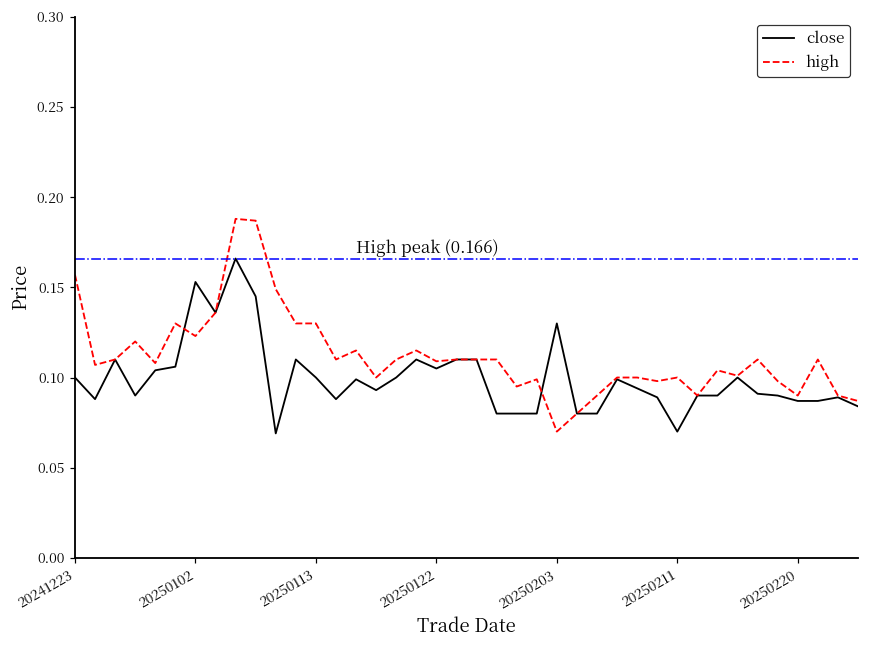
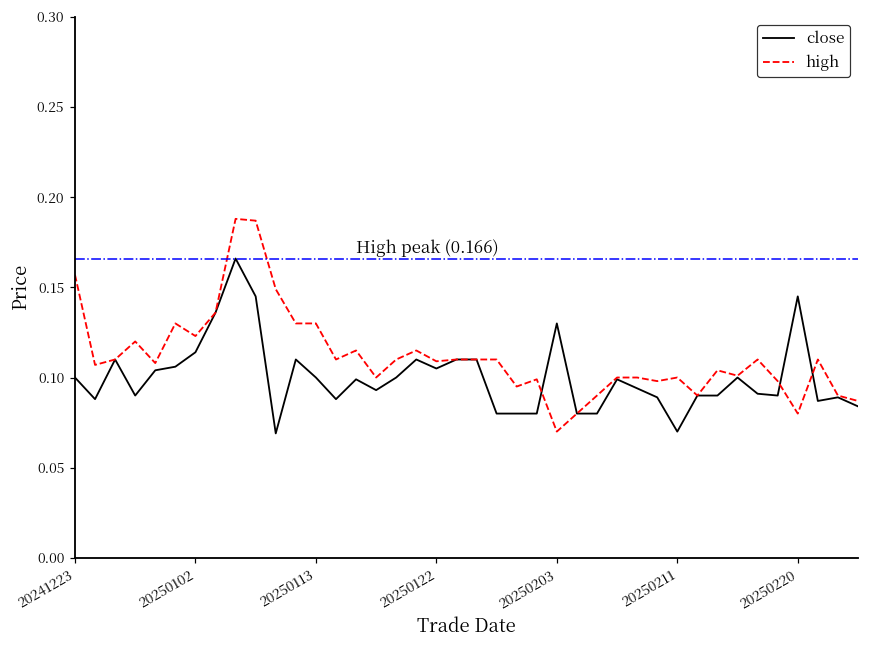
  {
    "close": {
      "20241223": 0.100,
-     "20250102": 0.153,
+     "20250102": 0.114,
      "20250113": 0.100,
      "20250122": 0.105,
      "20250203": 0.130,
      "20250211": 0.070,
-     "20250220": 0.087
+     "20250220": 0.145
    },
    "high": {
      "20241223": 0.157,
      "20250102": 0.123,
      "20250113": 0.13,
      "20250122": 0.11,
      "20250203": 0.07,
      "20250211": 0.10,
-     "20250220": 0.09
+     "20250220": 0.08
    }
  }
